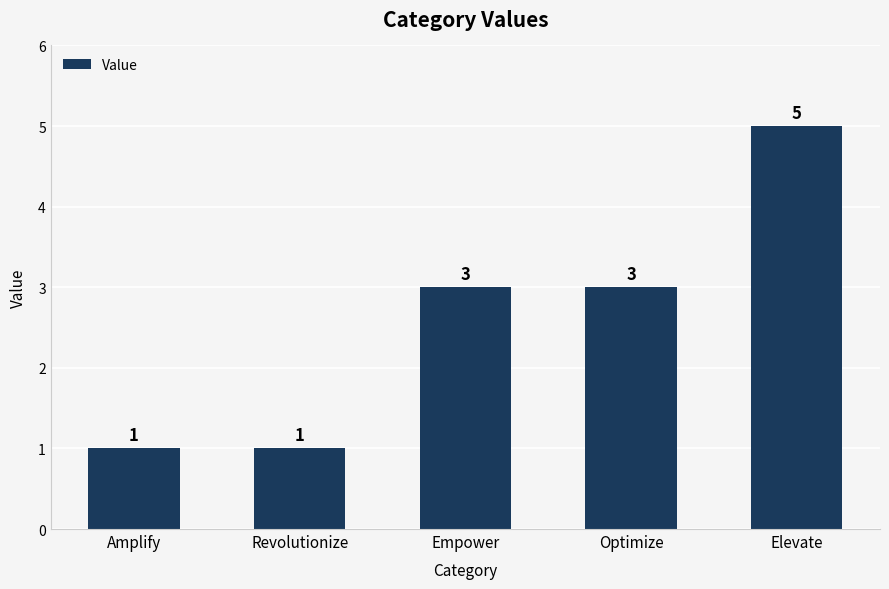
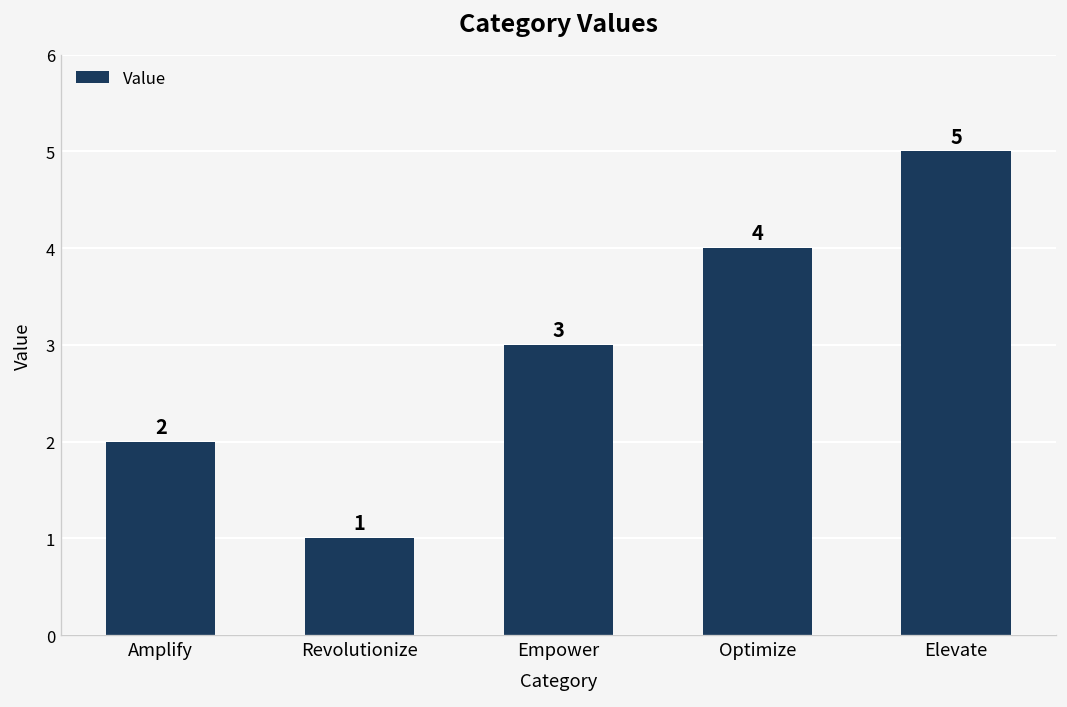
  {
-   "Amplify": 1,
+   "Amplify": 2,
    "Revolutionize": 1,
    "Empower": 3,
-   "Optimize": 3,
+   "Optimize": 4,
    "Elevate": 5
  }
